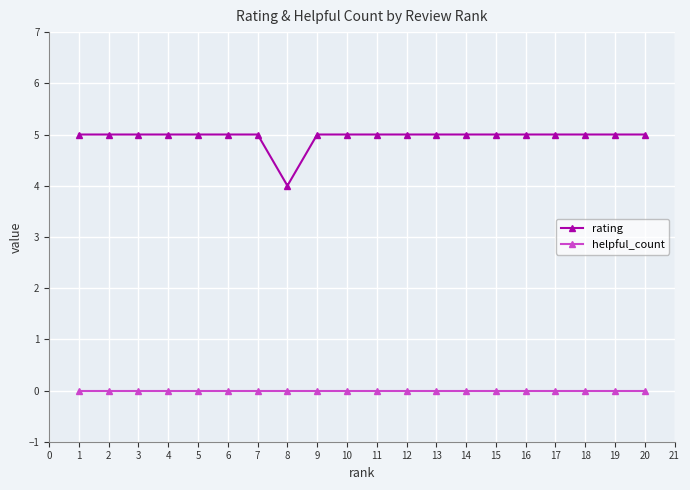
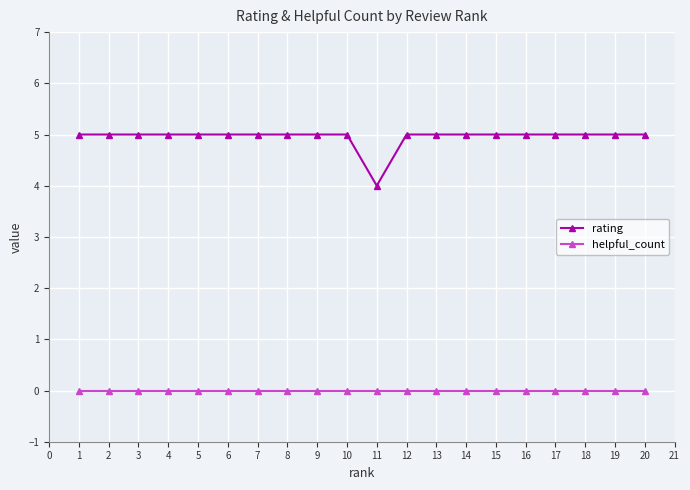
  {
    "rating": {
      "1": 5,
      "2": 5,
      "3": 5,
      "4": 5,
      "5": 5,
      "6": 5,
      "7": 5,
-     "8": 4,
+     "8": 5,
      "9": 5,
      "10": 5,
-     "11": 5,
+     "11": 4,
      "12": 5,
      "13": 5,
      "14": 5,
      "15": 5,
      "16": 5,
      "17": 5,
      "18": 5,
      "19": 5,
      "20": 5
    },
    "helpful_count": {
      "1": 0,
      "2": 0,
      "3": 0,
      "4": 0,
      "5": 0,
      "6": 0,
      "7": 0,
      "8": 0,
      "9": 0,
      "10": 0,
      "11": 0,
      "12": 0,
      "13": 0,
      "14": 0,
      "15": 0,
      "16": 0,
      "17": 0,
      "18": 0,
      "19": 0,
      "20": 0
    }
  }
